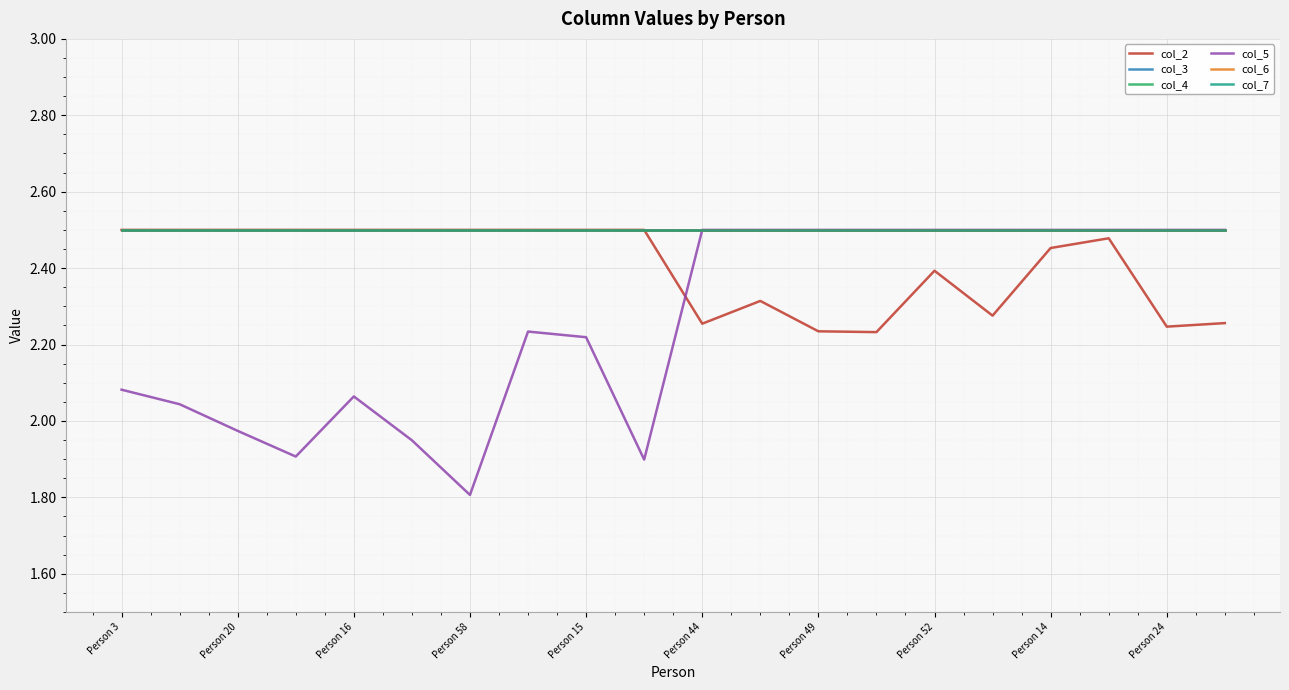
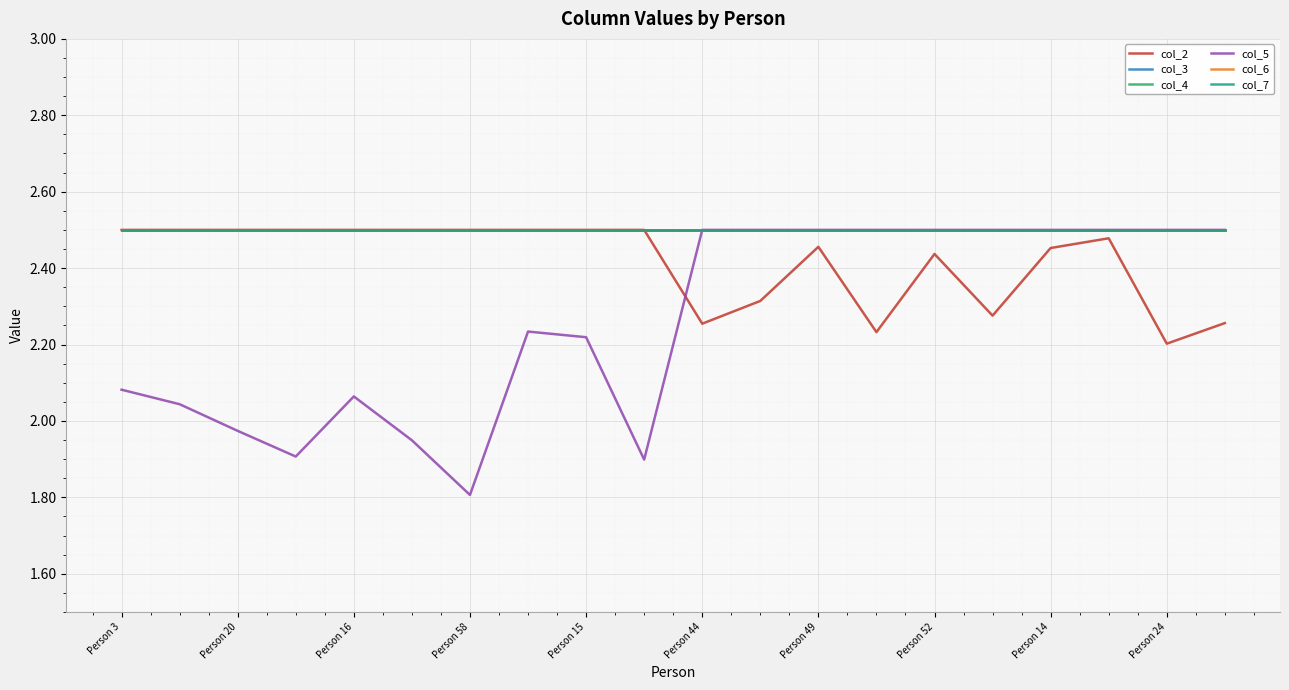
  {
    "col_2": {
      "Person 44": 2.25,
-     "Person 49": 2.23,
-     "Person 52": 2.39,
+     "Person 49": 2.46,
+     "Person 52": 2.44,
      "Person 14": 2.45,
-     "Person 24": 2.25
+     "Person 24": 2.20
    },
    "col_5": {
      "Person 3": 2.08,
      "Person 20": 1.97,
      "Person 16": 2.06,
      "Person 58": 1.81,
      "Person 15": 2.22
    }
  }
